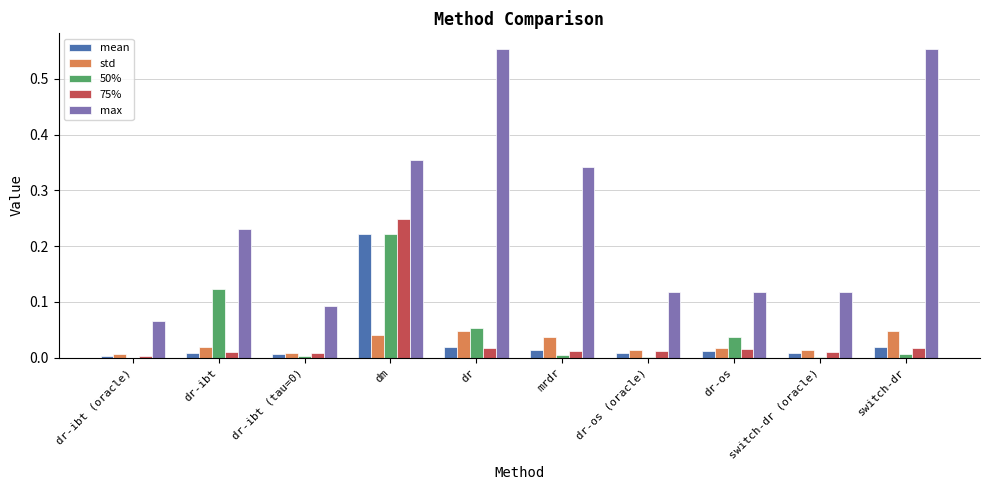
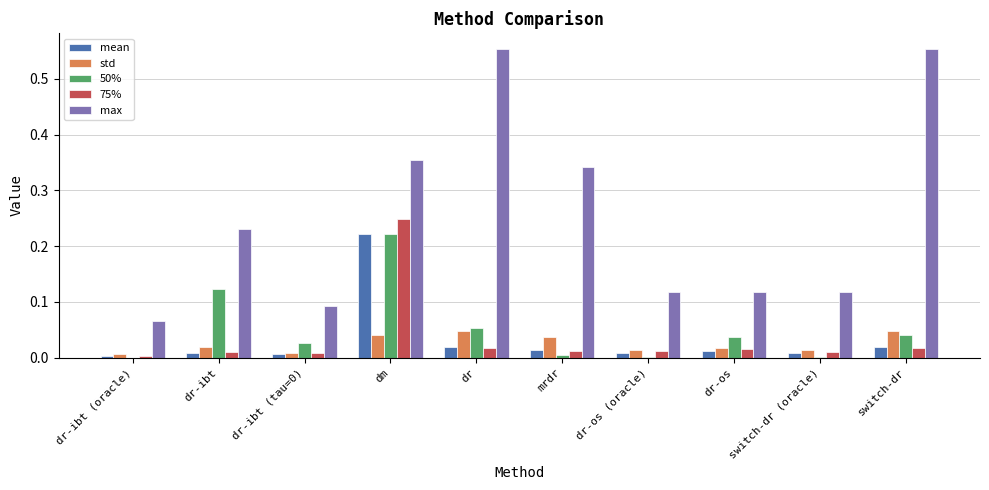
  {
    "50%": {
      "dr-ibt": 0.12,
-     "dr-ibt (tau=0)": 0.00,
+     "dr-ibt (tau=0)": 0.03,
      "dm": 0.22,
      "dr": 0.05,
      "dr-os": 0.04,
-     "switch-dr": 0.01
+     "switch-dr": 0.04
    }
  }
